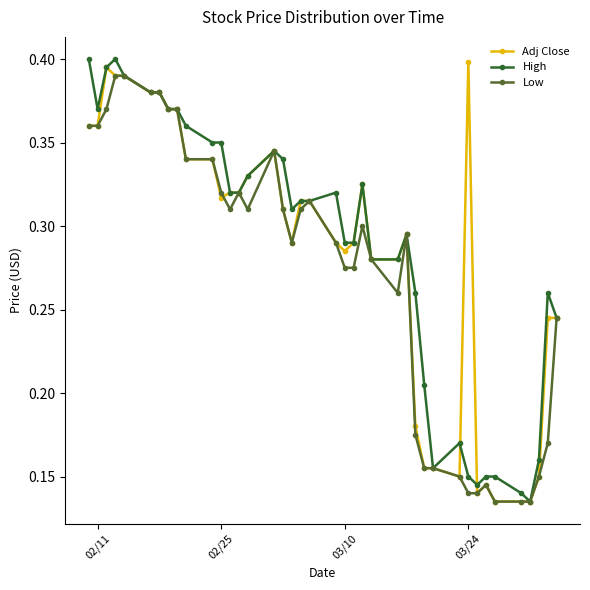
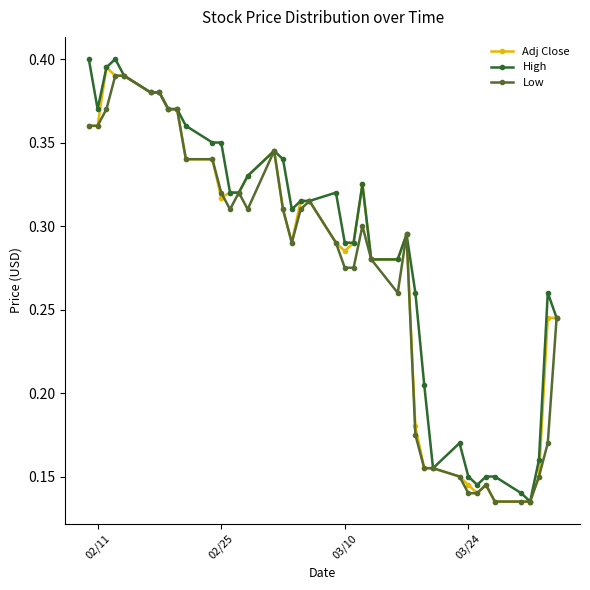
  {
    "Adj Close": {
      "02/25": 0.317,
      "03/10": 0.285,
-     "03/24": 0.398
+     "03/24": 0.145
    }
  }
